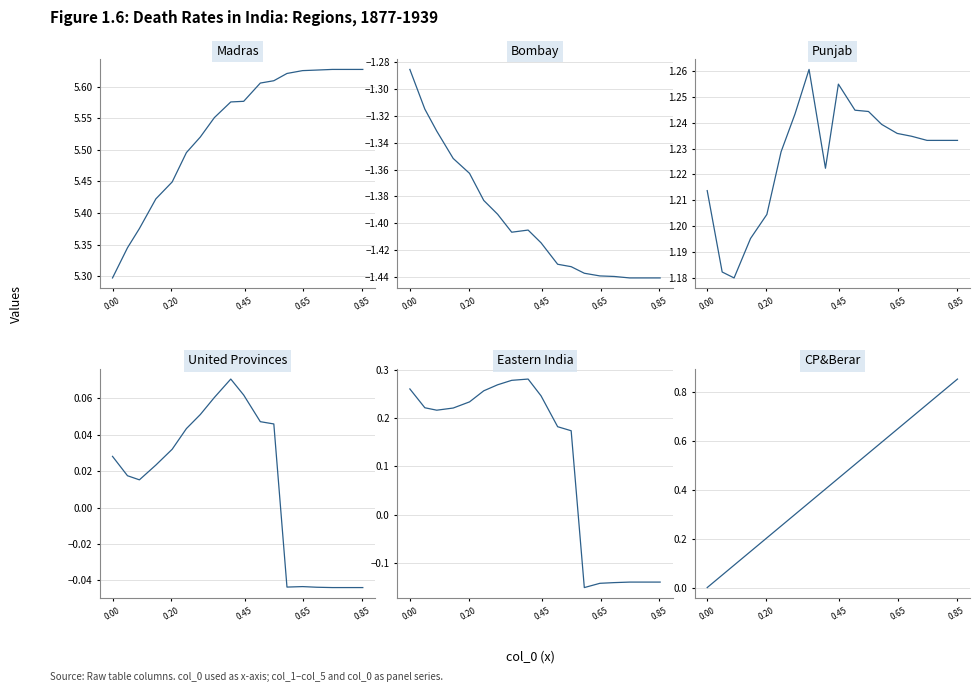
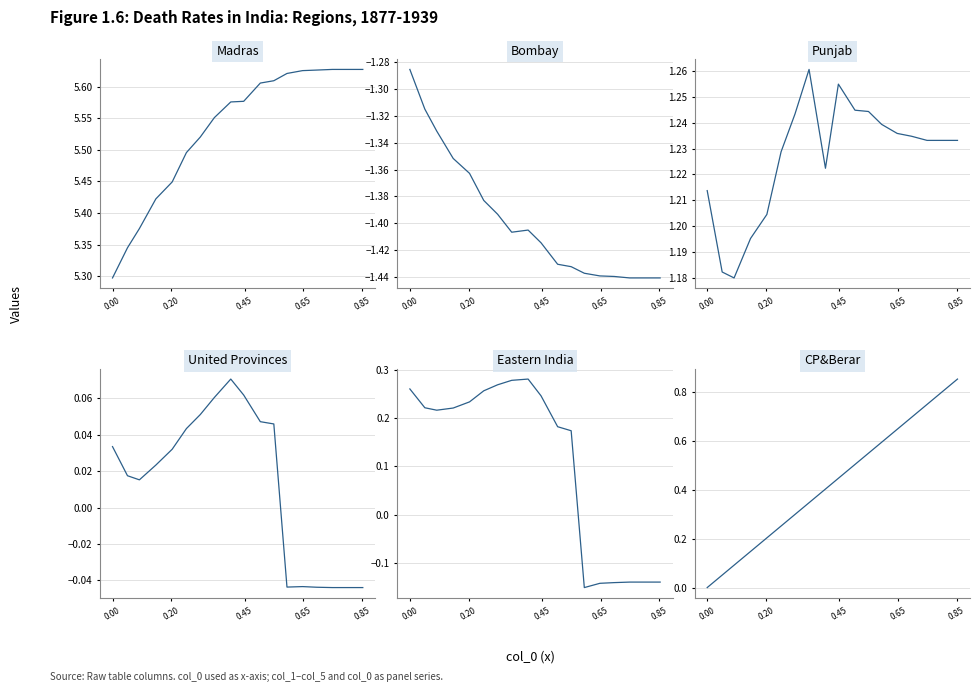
  {
    "Madras": {
      "0.00": 5.30
    },
    "Bombay": {
      "0.00": -1.285
    },
    "Punjab": {
      "0.00": 1.214
    },
    "United Provinces": {
-     "0.00": 0.028
+     "0.00": 0.033
    },
    "Eastern India": {
      "0.00": 0.26
    },
    "CP&Berar": {
      "0.00": 0.00
    }
  }
